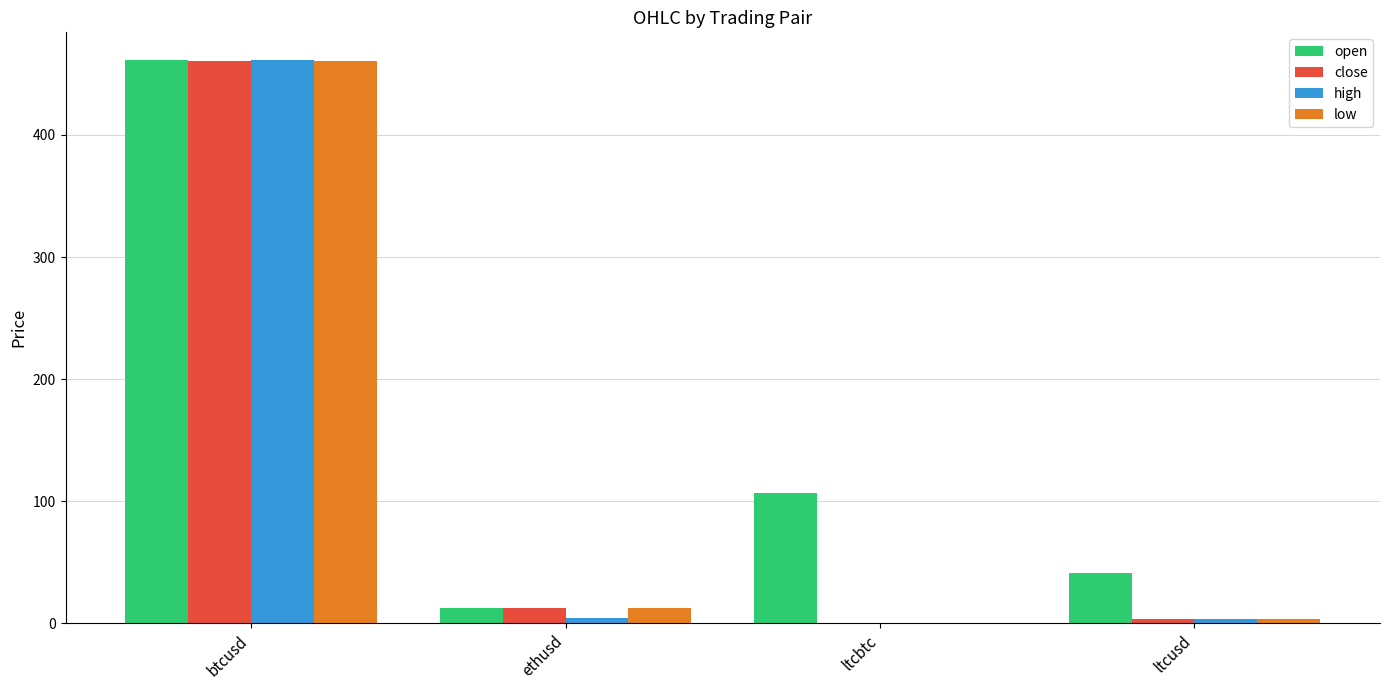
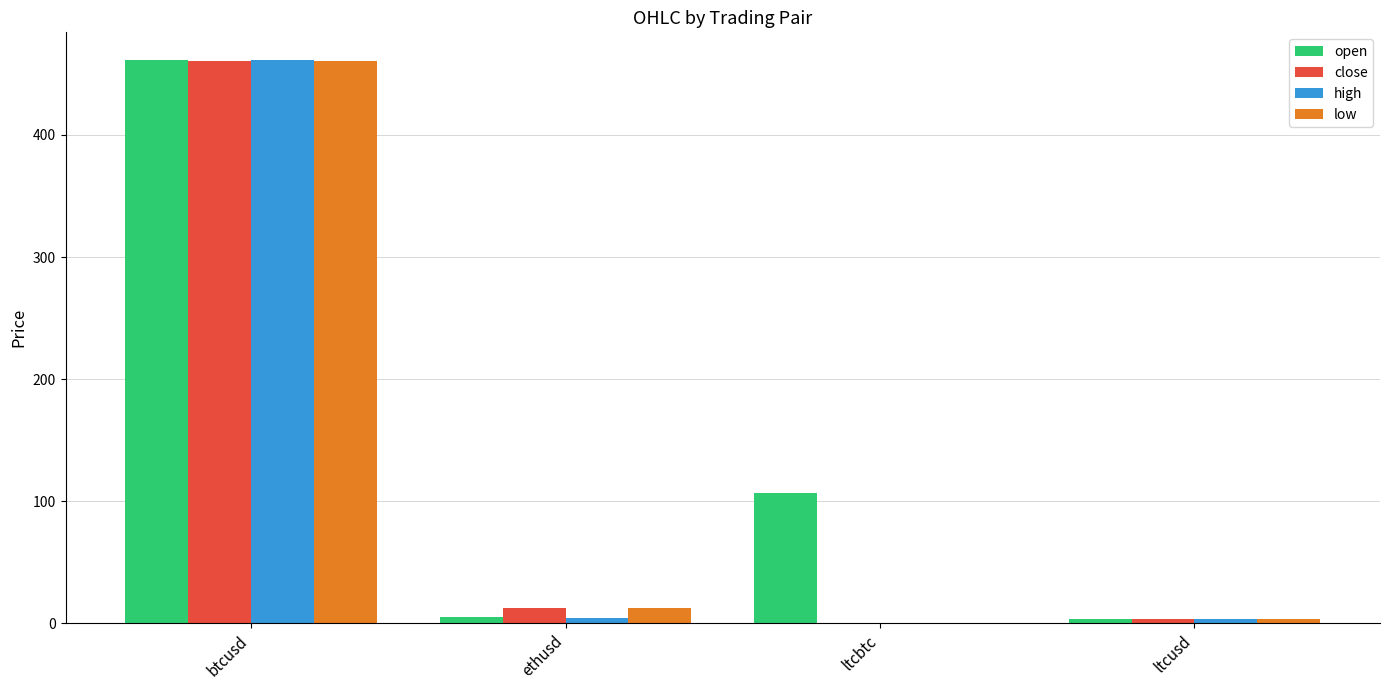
  {
    "open": {
      "btcusd": 461,
-     "ethusd": 12,
+     "ethusd": 5,
      "ltcbtc": 106,
-     "ltcusd": 41
+     "ltcusd": 4
    },
    "high": {
      "btcusd": 461,
      "ethusd": 4,
      "ltcusd": 4
    }
  }
